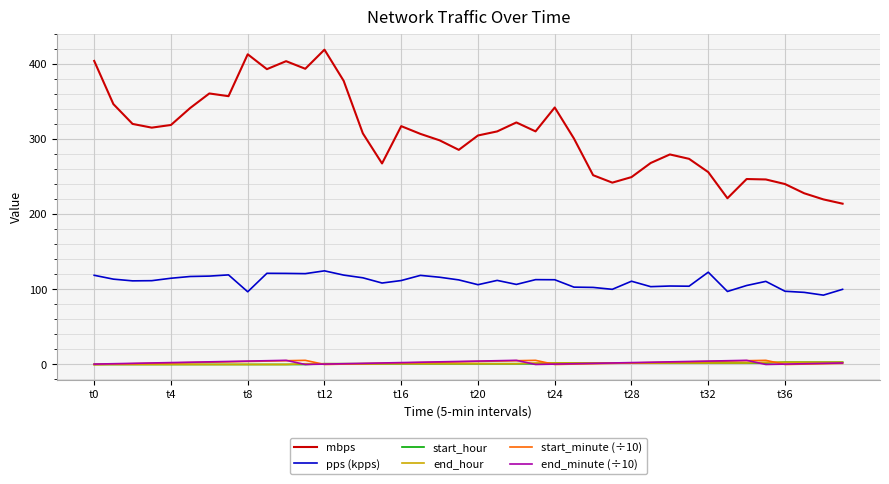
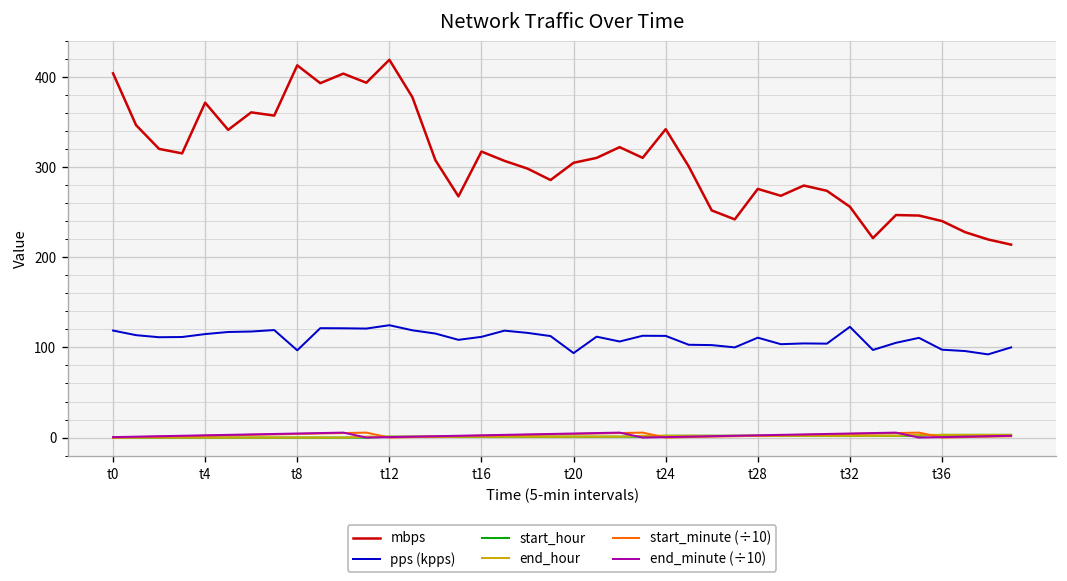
  {
    "mbps": {
      "t0": 400,
-     "t4": 320,
+     "t4": 370,
      "t8": 410,
      "t12": 420,
      "t16": 320,
      "t20": 300,
      "t24": 340,
-     "t28": 250,
+     "t28": 280,
      "t32": 260,
      "t36": 240
    },
    "pps (kpps)": {
      "t0": 120,
      "t4": 110,
      "t8": 100,
      "t12": 120,
      "t16": 110,
-     "t20": 110,
+     "t20": 90,
      "t24": 110,
      "t28": 110,
      "t32": 120,
      "t36": 100
    }
  }
